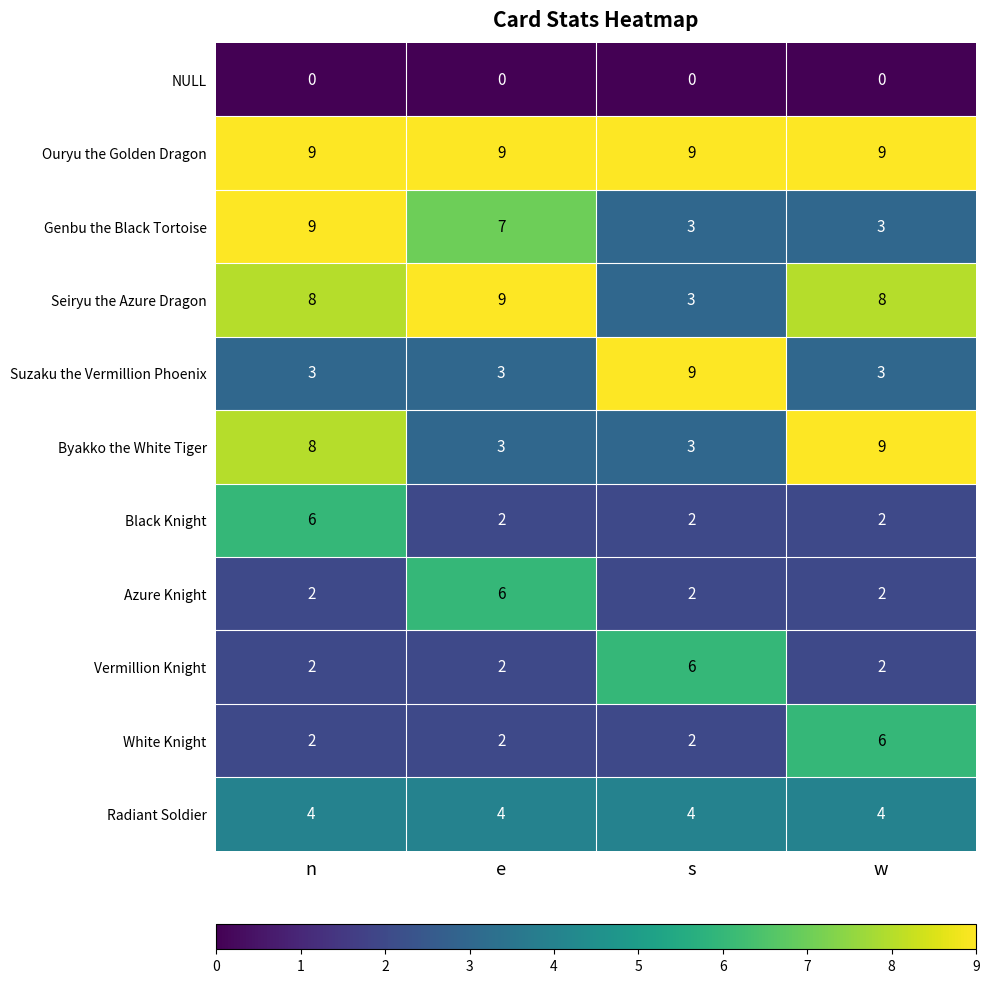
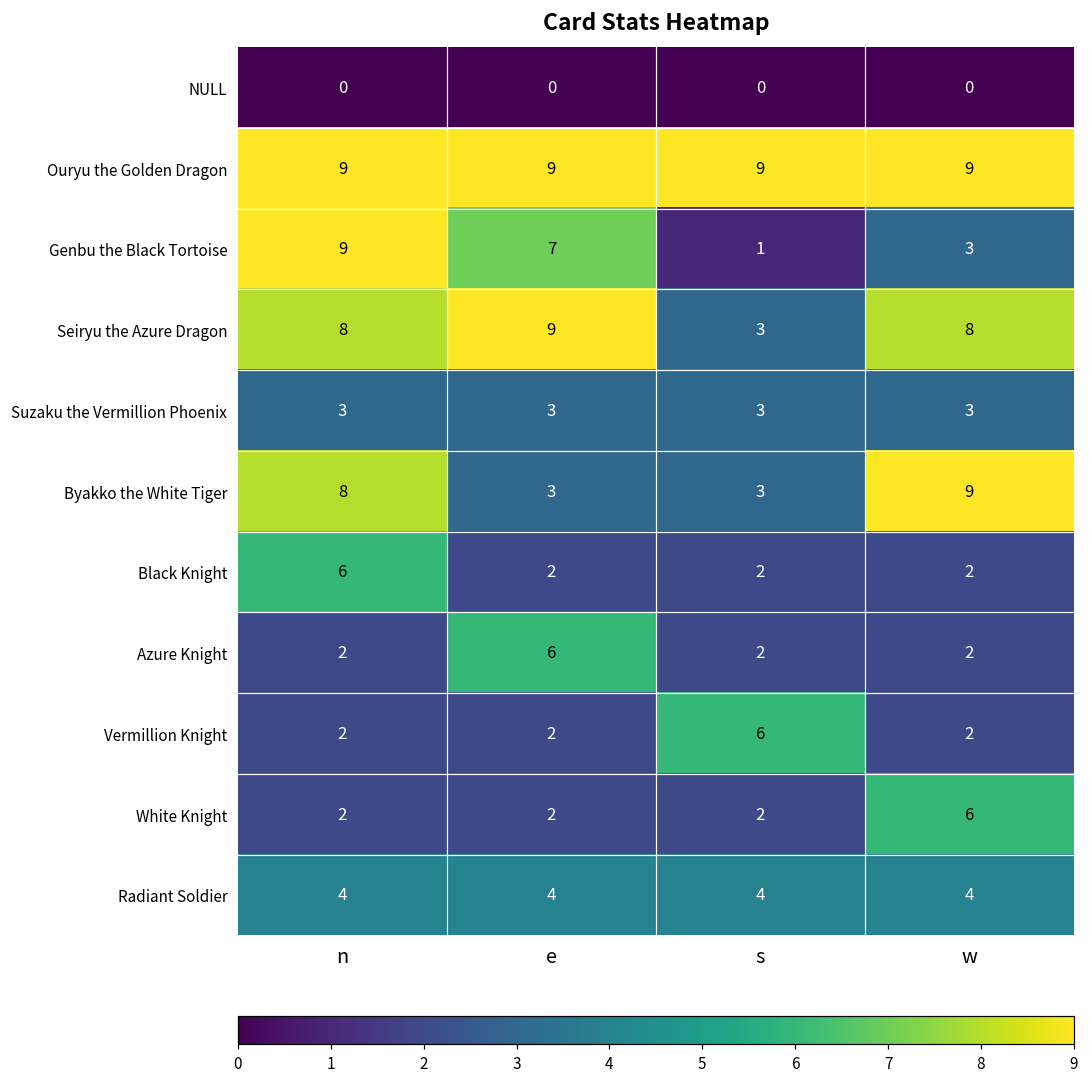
  {
    "NULL": {
      "n": 0,
      "e": 0,
      "s": 0,
      "w": 0
    },
    "Ouryu the Golden Dragon": {
      "n": 9,
      "e": 9,
      "s": 9,
      "w": 9
    },
    "Genbu the Black Tortoise": {
      "n": 9,
      "e": 7,
-     "s": 3,
+     "s": 1,
      "w": 3
    },
    "Seiryu the Azure Dragon": {
      "n": 8,
      "e": 9,
      "s": 3,
      "w": 8
    },
    "Suzaku the Vermillion Phoenix": {
      "n": 3,
      "e": 3,
-     "s": 9,
+     "s": 3,
      "w": 3
    },
    "Byakko the White Tiger": {
      "n": 8,
      "e": 3,
      "s": 3,
      "w": 9
    },
    "Black Knight": {
      "n": 6,
      "e": 2,
      "s": 2,
      "w": 2
    },
    "Azure Knight": {
      "n": 2,
      "e": 6,
      "s": 2,
      "w": 2
    },
    "Vermillion Knight": {
      "n": 2,
      "e": 2,
      "s": 6,
      "w": 2
    },
    "White Knight": {
      "n": 2,
      "e": 2,
      "s": 2,
      "w": 6
    },
    "Radiant Soldier": {
      "n": 4,
      "e": 4,
      "s": 4,
      "w": 4
    }
  }
